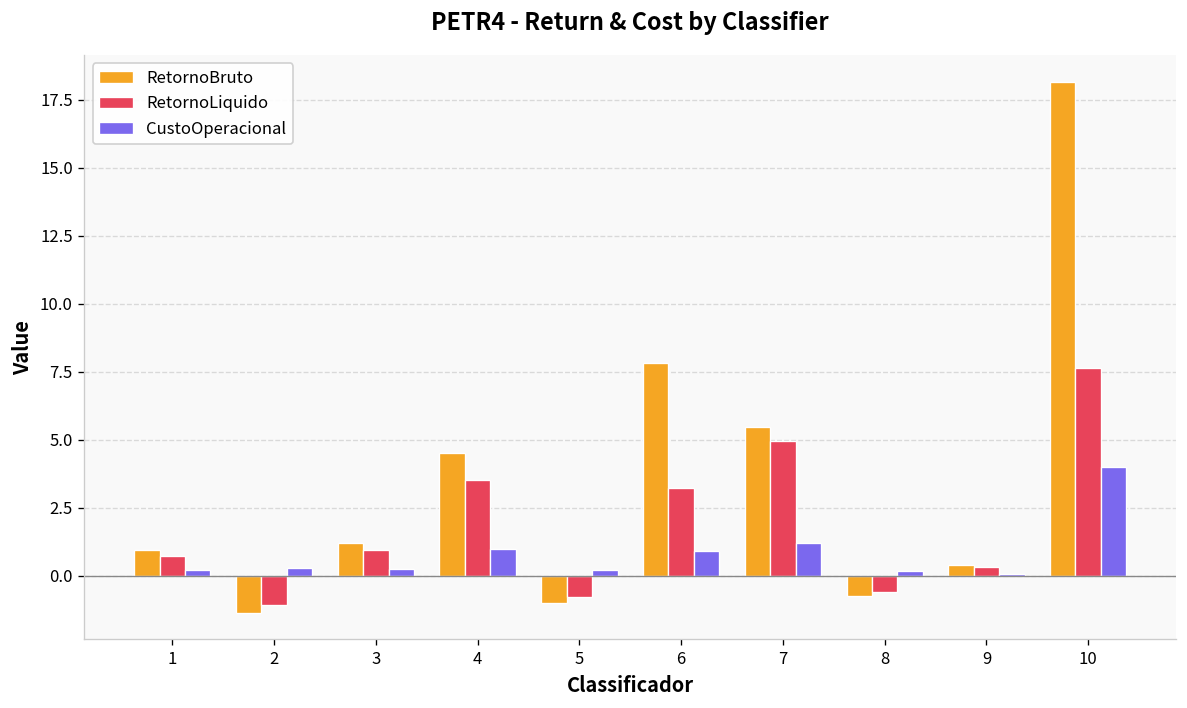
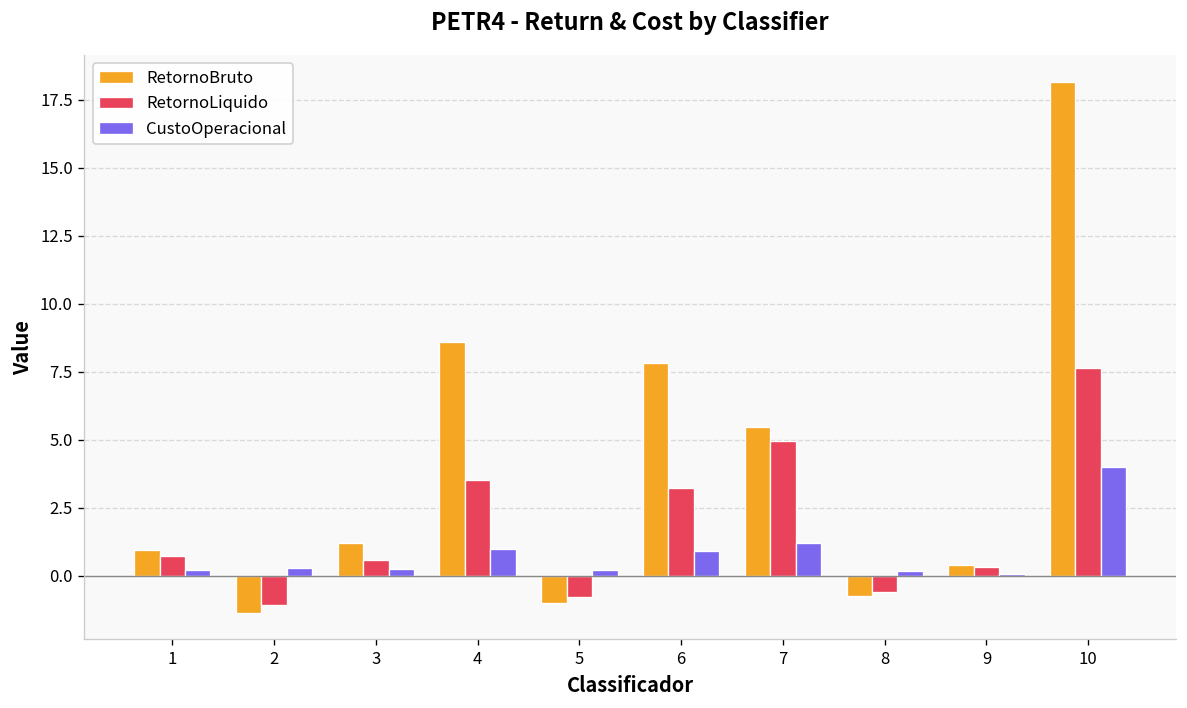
  {
    "RetornoBruto": {
      "1": 1.0,
      "2": -1.4,
      "3": 1.2,
-     "4": 4.5,
+     "4": 8.6,
      "5": -1.0,
      "6": 7.8,
      "7": 5.5,
      "8": -0.8,
      "9": 0.4,
      "10": 18.2
    },
    "RetornoLiquido": {
      "1": 0.7,
      "2": -1.1,
-     "3": 1.0,
+     "3": 0.6,
      "4": 3.5,
      "5": -0.8,
      "6": 3.3,
      "7": 5.0,
      "8": -0.6,
      "9": 0.3,
      "10": 7.6
    },
    "CustoOperacional": {
      "1": 0.2,
      "2": 0.3,
      "3": 0.3,
      "4": 1.0,
      "5": 0.2,
      "6": 0.9,
      "7": 1.2,
      "8": 0.2,
      "10": 4.0
    }
  }
